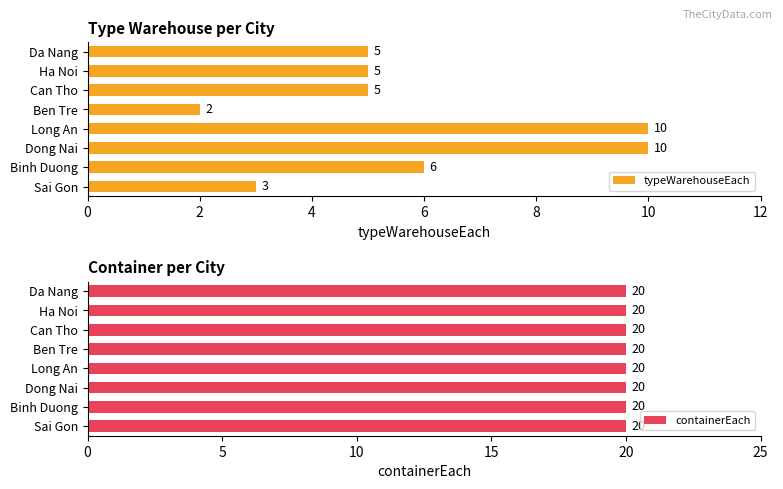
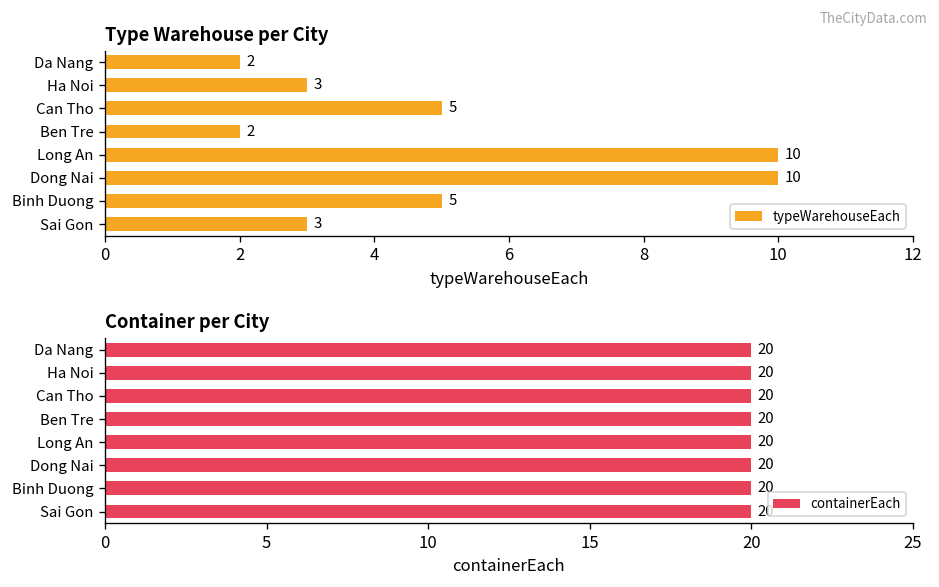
  {
    "Type Warehouse per City": {
-     "Da Nang": 5,
-     "Ha Noi": 5,
+     "Da Nang": 2,
+     "Ha Noi": 3,
      "Can Tho": 5,
      "Ben Tre": 2,
      "Long An": 10,
      "Dong Nai": 10,
-     "Binh Duong": 6,
+     "Binh Duong": 5,
      "Sai Gon": 3
    },
    "Container per City": {
      "Da Nang": 20,
      "Ha Noi": 20,
      "Can Tho": 20,
      "Ben Tre": 20,
      "Long An": 20,
      "Dong Nai": 20
    }
  }
